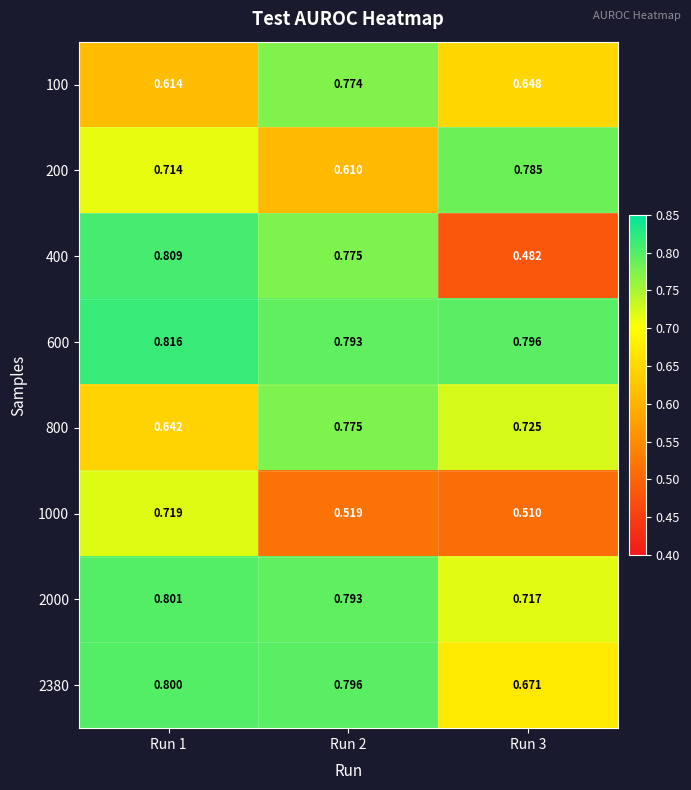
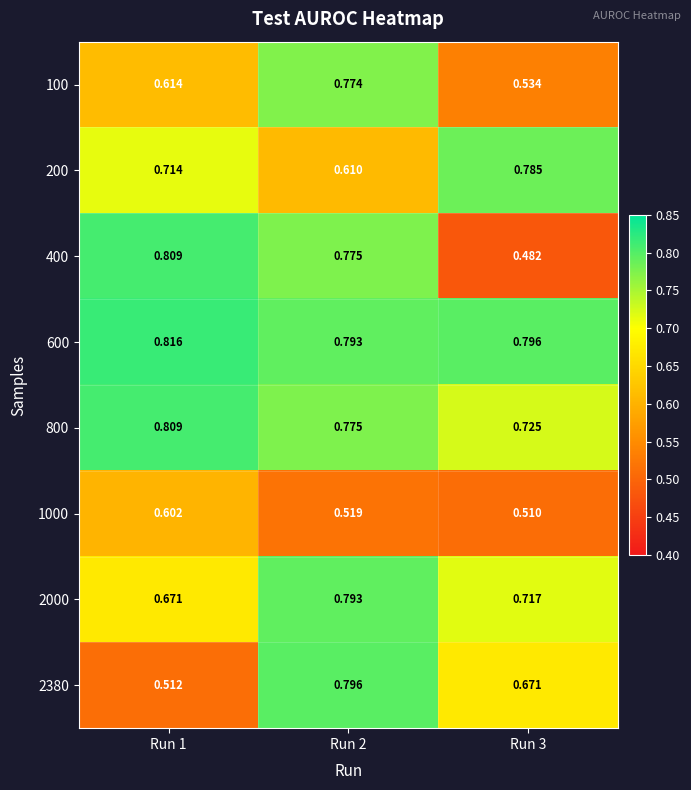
  {
    "100": {
      "Run 1": 0.614,
      "Run 2": 0.774,
-     "Run 3": 0.648
+     "Run 3": 0.534
    },
    "200": {
      "Run 1": 0.714,
      "Run 2": 0.610,
      "Run 3": 0.785
    },
    "400": {
      "Run 1": 0.809,
      "Run 2": 0.775,
      "Run 3": 0.482
    },
    "600": {
      "Run 1": 0.816,
      "Run 2": 0.793,
      "Run 3": 0.796
    },
    "800": {
-     "Run 1": 0.642,
+     "Run 1": 0.809,
      "Run 2": 0.775,
      "Run 3": 0.725
    },
    "1000": {
-     "Run 1": 0.719,
+     "Run 1": 0.602,
      "Run 2": 0.519,
      "Run 3": 0.510
    },
    "2000": {
-     "Run 1": 0.801,
+     "Run 1": 0.671,
      "Run 2": 0.793,
      "Run 3": 0.717
    },
    "2380": {
-     "Run 1": 0.800,
+     "Run 1": 0.512,
      "Run 2": 0.796,
      "Run 3": 0.671
    }
  }
